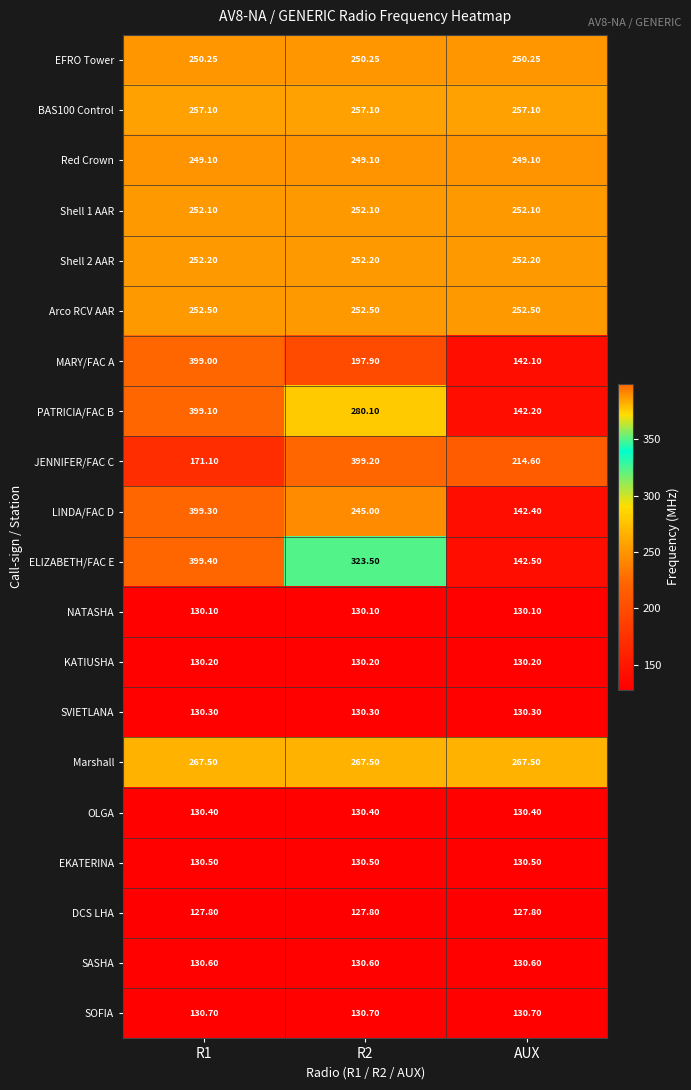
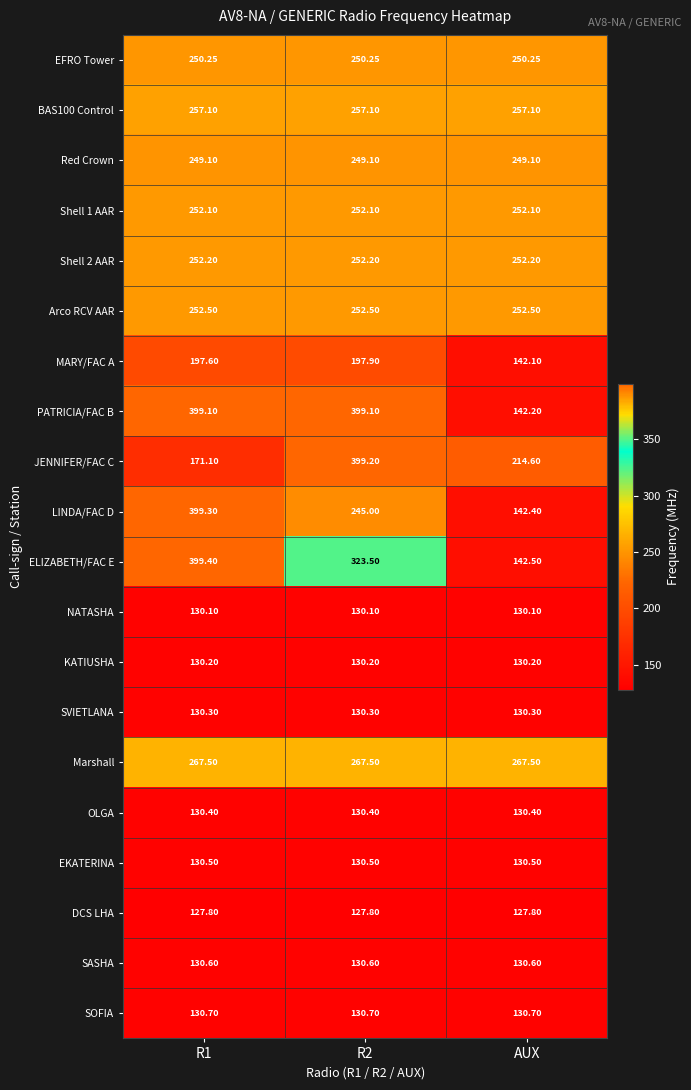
  {
    "EFRO Tower": {
      "R1": 250.25,
      "R2": 250.25,
      "AUX": 250.25
    },
    "BAS100 Control": {
      "R1": 257.10,
      "R2": 257.10,
      "AUX": 257.10
    },
    "Red Crown": {
      "R1": 249.10,
      "R2": 249.10,
      "AUX": 249.10
    },
    "Shell 1 AAR": {
      "R1": 252.10,
      "R2": 252.10,
      "AUX": 252.10
    },
    "Shell 2 AAR": {
      "R1": 252.20,
      "R2": 252.20,
      "AUX": 252.20
    },
    "Arco RCV AAR": {
      "R1": 252.50,
      "R2": 252.50,
      "AUX": 252.50
    },
    "MARY/FAC A": {
-     "R1": 399.00,
+     "R1": 197.60,
      "R2": 197.90,
      "AUX": 142.10
    },
    "PATRICIA/FAC B": {
      "R1": 399.10,
-     "R2": 280.10,
+     "R2": 399.10,
      "AUX": 142.20
    },
    "JENNIFER/FAC C": {
      "R1": 171.10,
      "R2": 399.20,
      "AUX": 214.60
    },
    "LINDA/FAC D": {
      "R1": 399.30,
      "R2": 245.00,
      "AUX": 142.40
    },
    "ELIZABETH/FAC E": {
      "R1": 399.40,
      "R2": 323.50,
      "AUX": 142.50
    },
    "NATASHA": {
      "R1": 130.10,
      "R2": 130.10,
      "AUX": 130.10
    },
    "KATIUSHA": {
      "R1": 130.20,
      "R2": 130.20,
      "AUX": 130.20
    },
    "SVIETLANA": {
      "R1": 130.30,
      "R2": 130.30,
      "AUX": 130.30
    },
    "Marshall": {
      "R1": 267.50,
      "R2": 267.50,
      "AUX": 267.50
    },
    "OLGA": {
      "R1": 130.40,
      "R2": 130.40,
      "AUX": 130.40
    },
    "EKATERINA": {
      "R1": 130.50,
      "R2": 130.50,
      "AUX": 130.50
    },
    "DCS LHA": {
      "R1": 127.80,
      "R2": 127.80,
      "AUX": 127.80
    },
    "SASHA": {
      "R1": 130.60,
      "R2": 130.60,
      "AUX": 130.60
    },
    "SOFIA": {
      "R1": 130.70,
      "R2": 130.70,
      "AUX": 130.70
    }
  }
